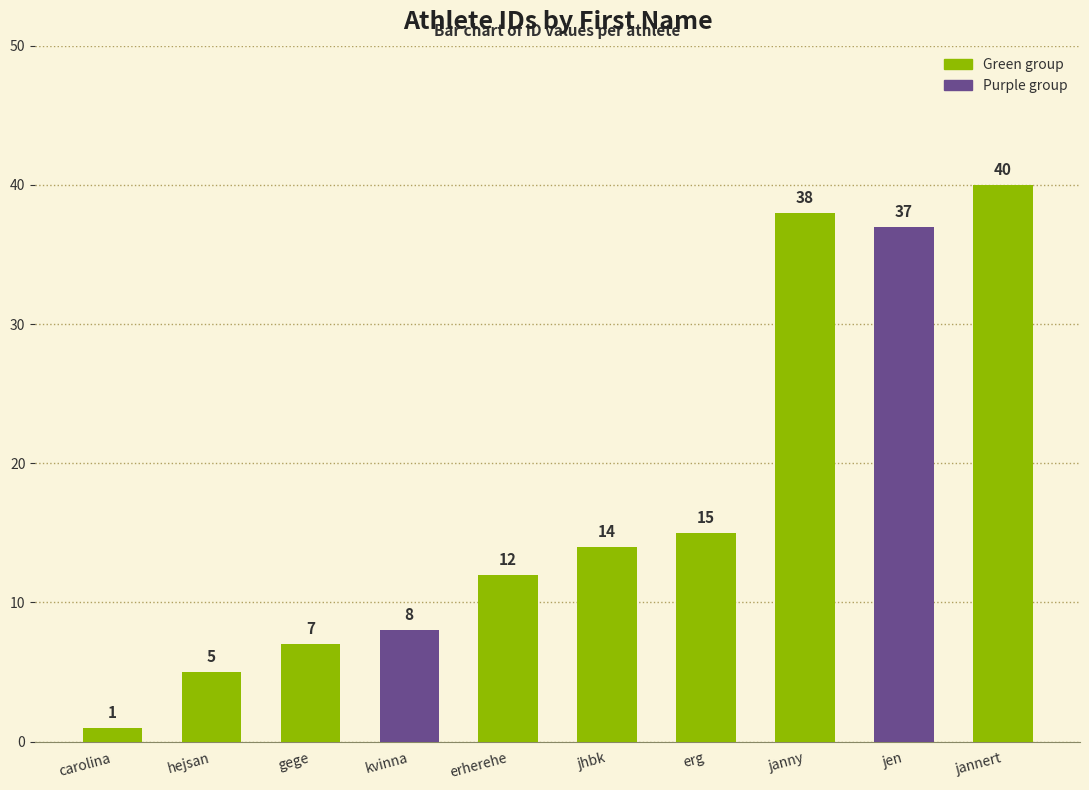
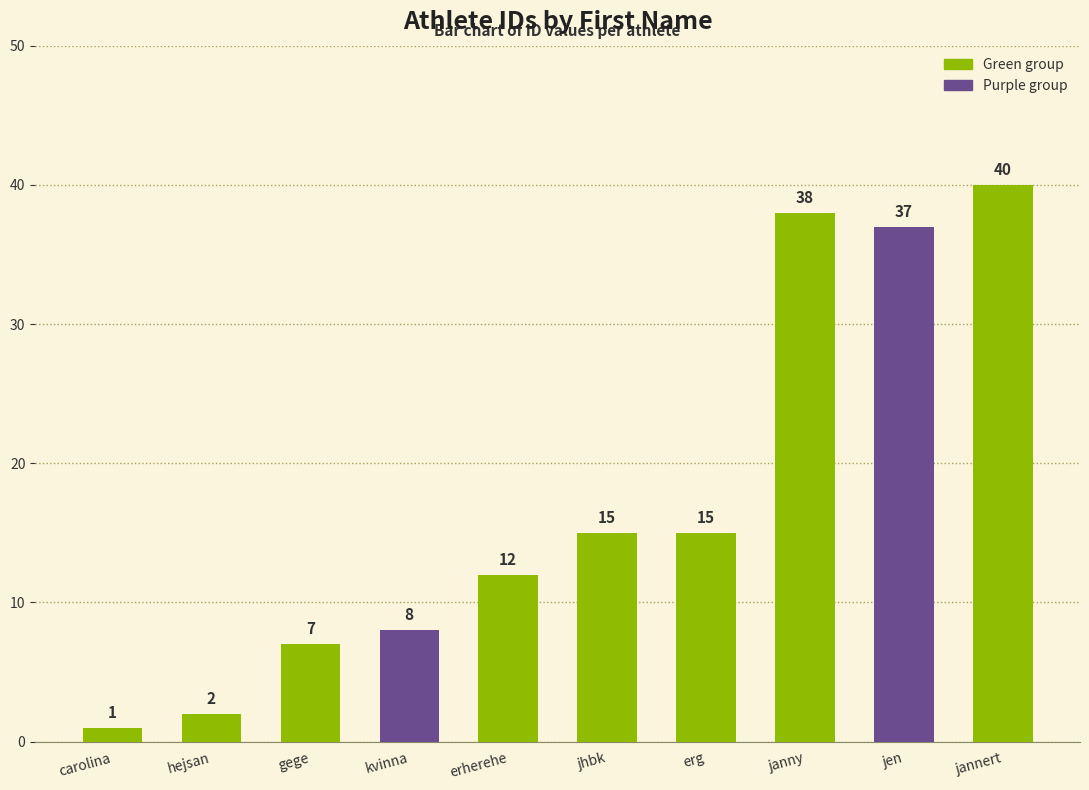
  {
    "carolina": 1,
-   "hejsan": 5,
+   "hejsan": 2,
    "gege": 7,
    "kvinna": 8,
    "erherehe": 12,
-   "jhbk": 14,
+   "jhbk": 15,
    "erg": 15,
    "janny": 38,
    "jen": 37,
    "jannert": 40
  }
